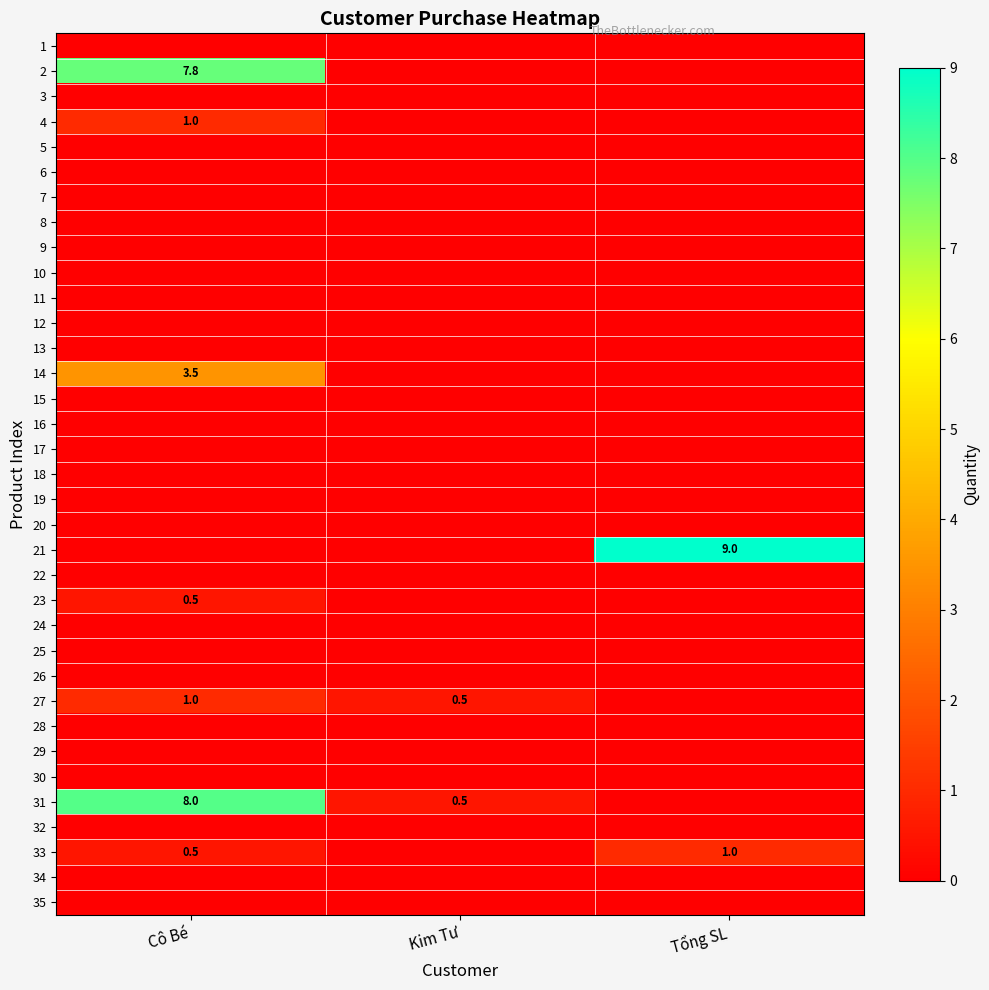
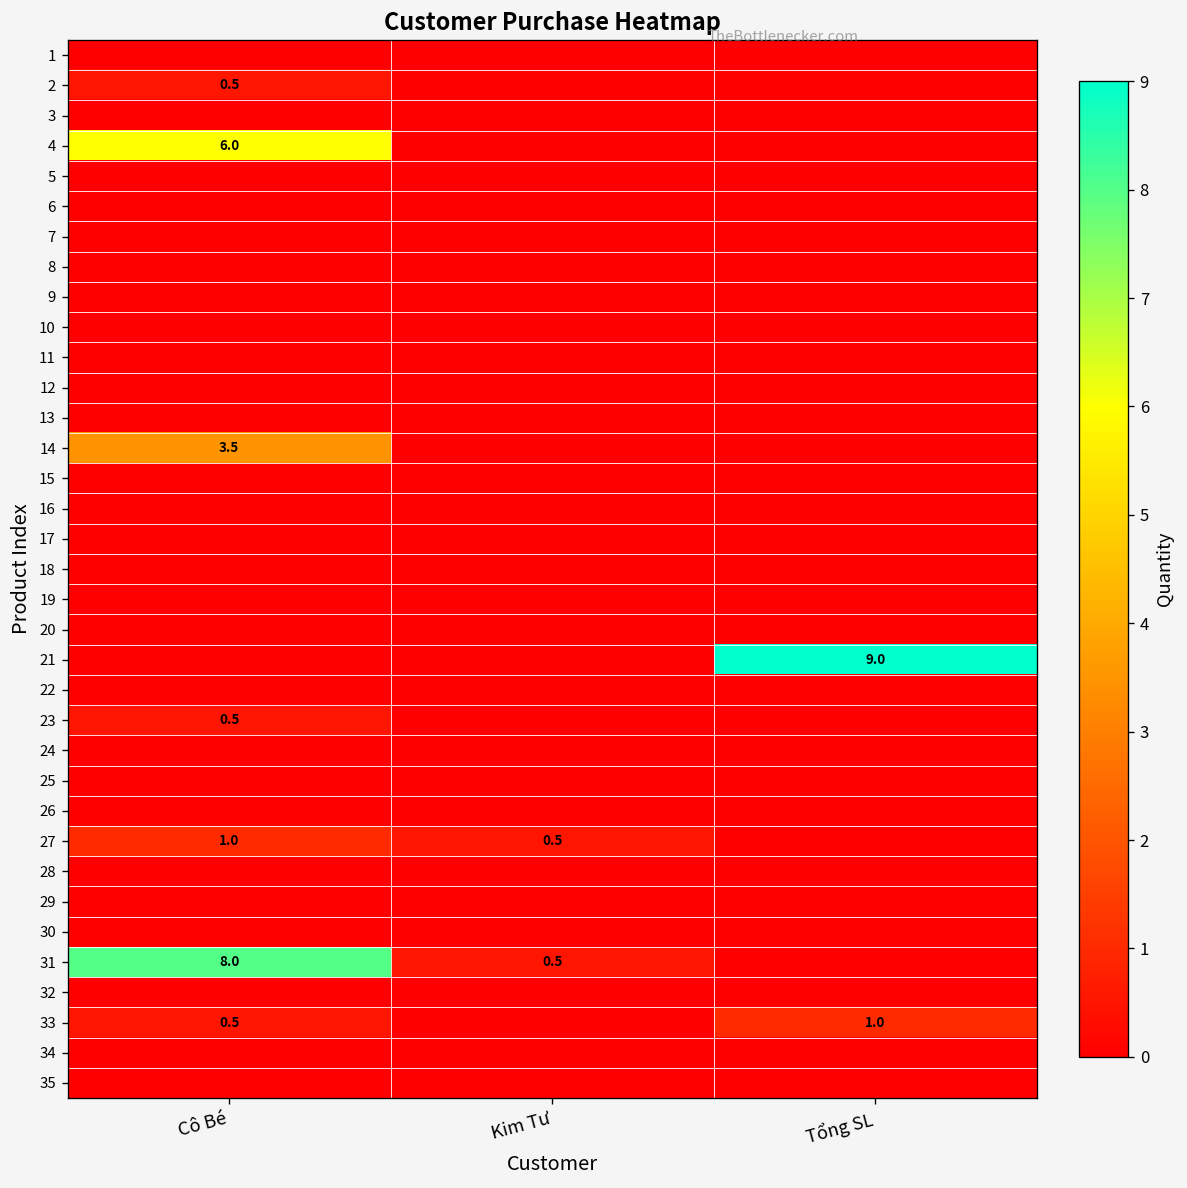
  {
    "2": {
-     "Cô Bé": 7.8
+     "Cô Bé": 0.5
    },
    "4": {
-     "Cô Bé": 1.0
+     "Cô Bé": 6.0
    },
    "14": {
      "Cô Bé": 3.5
    },
    "21": {
      "Tổng SL": 9.0
    },
    "23": {
      "Cô Bé": 0.5
    },
    "27": {
      "Cô Bé": 1.0,
      "Kim Tư": 0.5
    },
    "31": {
      "Cô Bé": 8.0,
      "Kim Tư": 0.5
    },
    "33": {
      "Cô Bé": 0.5,
      "Tổng SL": 1.0
    }
  }
